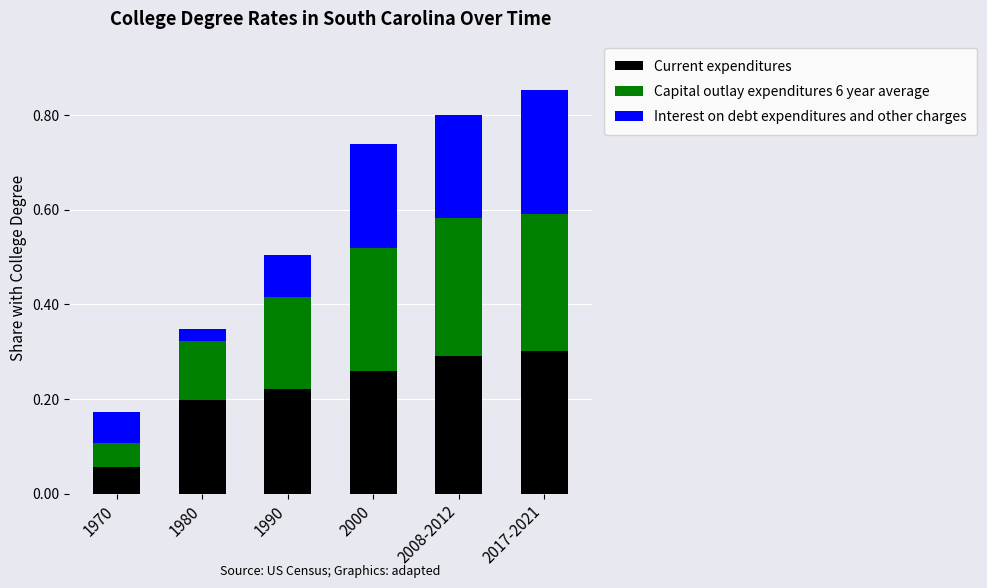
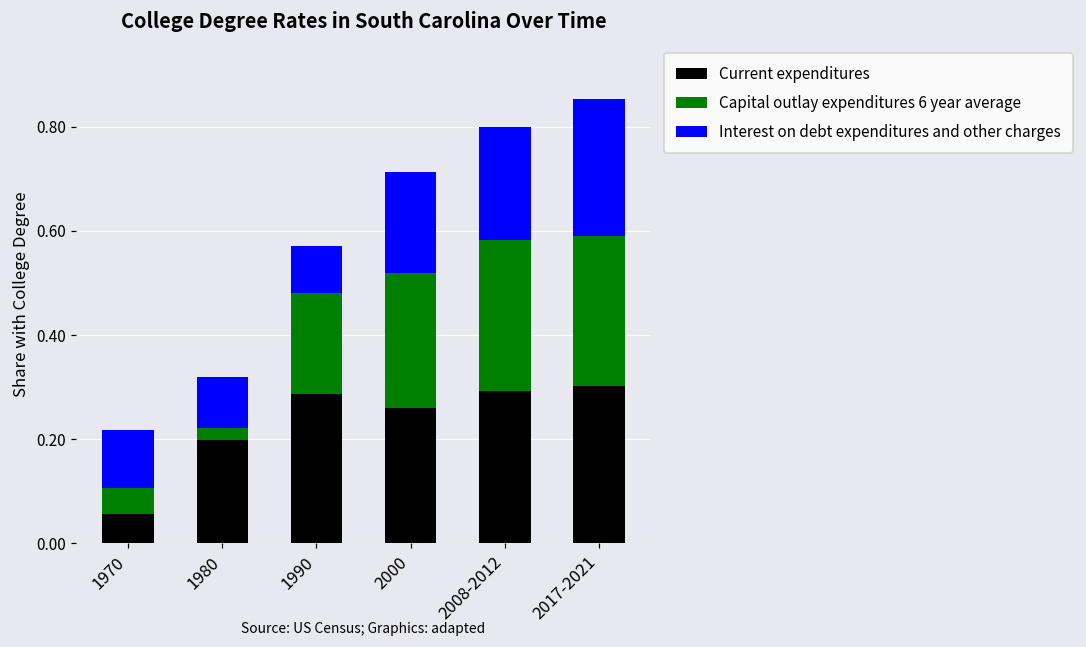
  {
    "Current expenditures": {
      "1970": 0.06,
      "1980": 0.20,
-     "1990": 0.22,
+     "1990": 0.29,
      "2000": 0.26,
      "2008-2012": 0.29,
      "2017-2021": 0.30
    },
    "Capital outlay expenditures 6 year average": {
      "1970": 0.05,
-     "1980": 0.12,
+     "1980": 0.02,
      "1990": 0.19,
      "2000": 0.26,
      "2008-2012": 0.29,
      "2017-2021": 0.29
    },
    "Interest on debt expenditures and other charges": {
-     "1970": 0.07,
-     "1980": 0.03,
+     "1970": 0.11,
+     "1980": 0.10,
      "1990": 0.09,
-     "2000": 0.22,
+     "2000": 0.19,
      "2008-2012": 0.22,
      "2017-2021": 0.26
    }
  }
